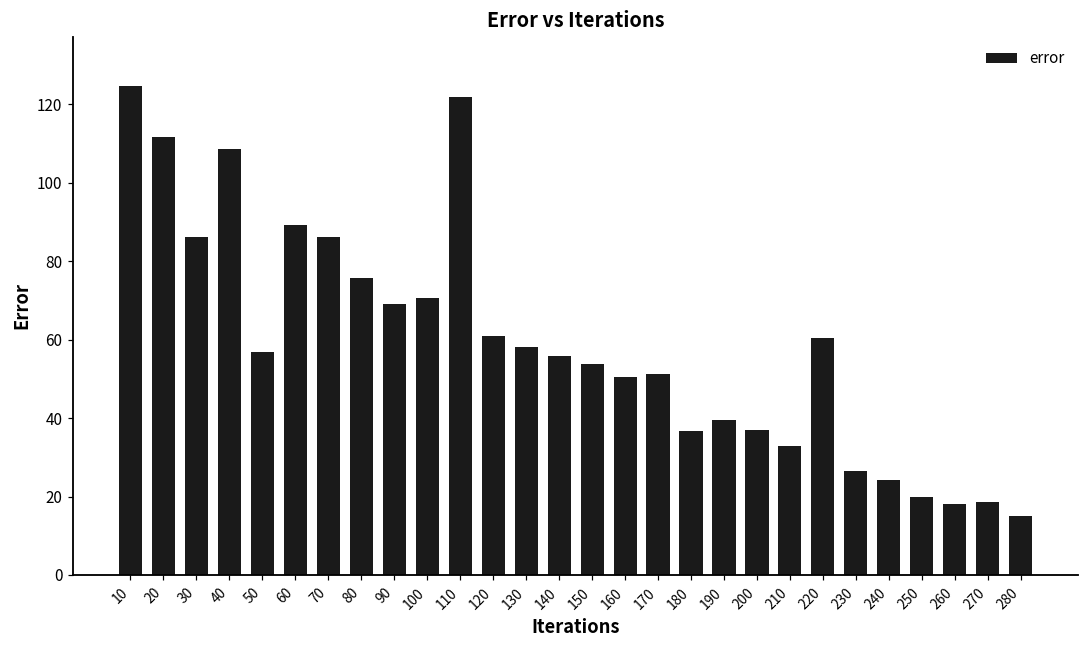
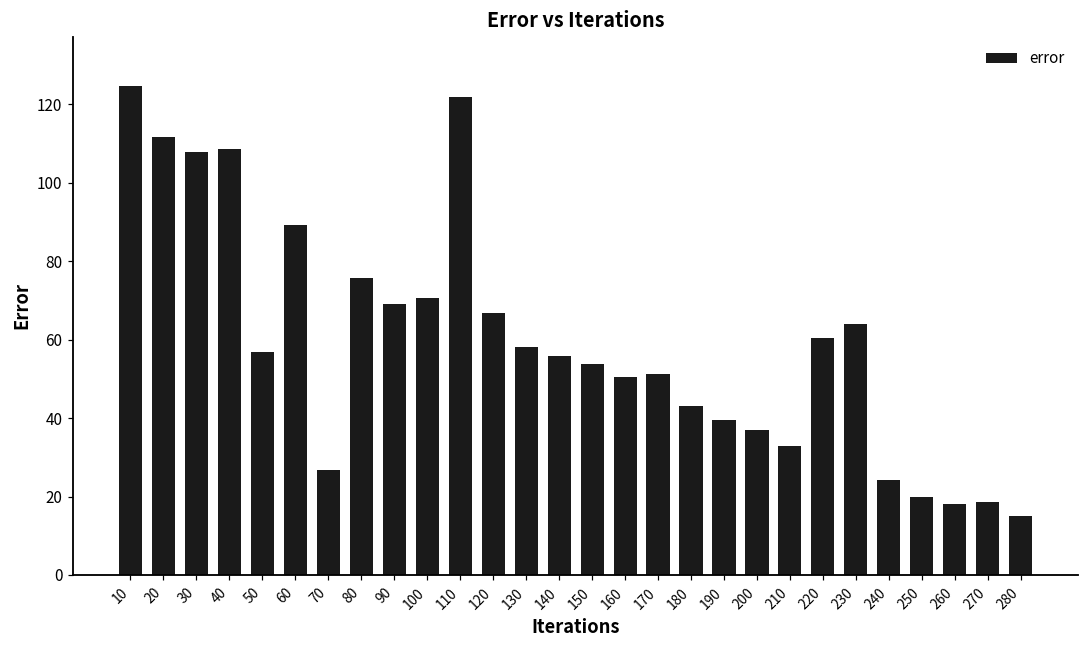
  {
    "10": 125,
    "20": 112,
-   "30": 86,
+   "30": 108,
    "40": 109,
    "50": 57,
    "60": 89,
-   "70": 86,
+   "70": 27,
    "80": 76,
    "90": 69,
    "100": 71,
    "110": 122,
-   "120": 61,
+   "120": 67,
    "130": 58,
    "140": 56,
    "150": 54,
    "160": 51,
    "170": 51,
-   "180": 37,
+   "180": 43,
    "190": 39,
    "200": 37,
    "210": 33,
    "220": 60,
-   "230": 27,
+   "230": 64,
    "240": 24,
    "250": 20,
    "260": 18,
    "270": 19,
    "280": 15
  }
